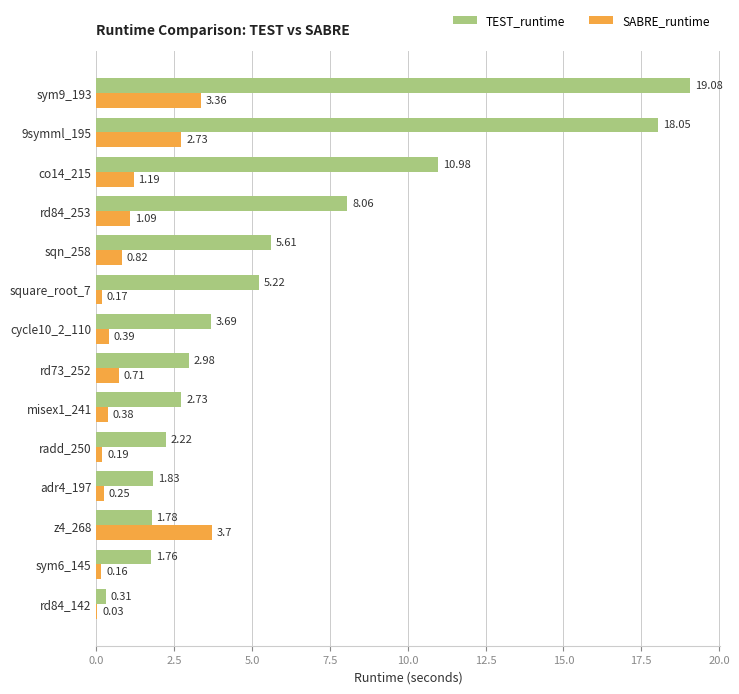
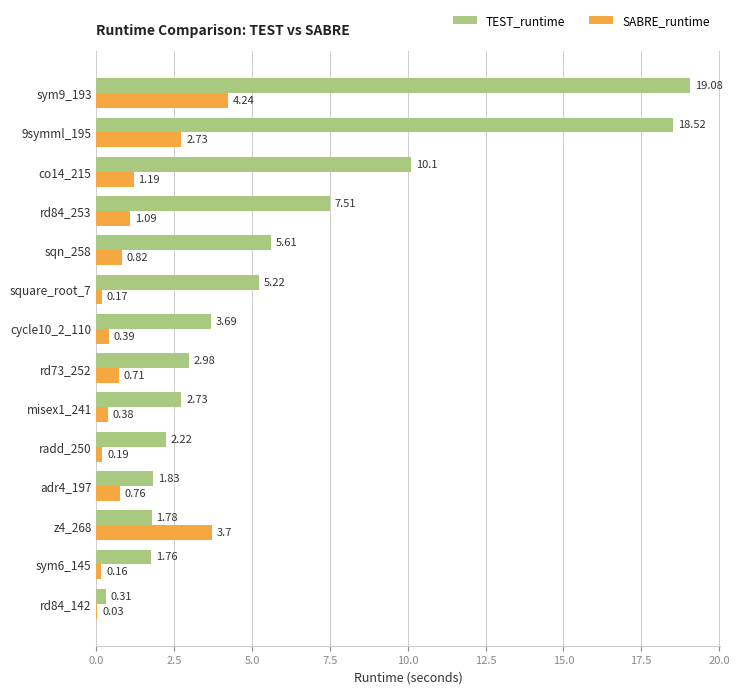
  {
    "TEST_runtime": {
      "sym9_193": 19.08,
-     "9symml_195": 18.05,
-     "co14_215": 10.98,
-     "rd84_253": 8.06,
+     "9symml_195": 18.52,
+     "co14_215": 10.1,
+     "rd84_253": 7.51,
      "sqn_258": 5.61,
      "square_root_7": 5.22,
      "cycle10_2_110": 3.69,
      "rd73_252": 2.98,
      "misex1_241": 2.73,
      "radd_250": 2.22,
      "adr4_197": 1.83,
      "z4_268": 1.78,
      "sym6_145": 1.76,
      "rd84_142": 0.31
    },
    "SABRE_runtime": {
-     "sym9_193": 3.36,
+     "sym9_193": 4.24,
      "9symml_195": 2.73,
      "co14_215": 1.19,
      "rd84_253": 1.09,
      "sqn_258": 0.82,
      "square_root_7": 0.17,
      "cycle10_2_110": 0.39,
      "rd73_252": 0.71,
      "misex1_241": 0.38,
      "radd_250": 0.19,
-     "adr4_197": 0.25,
+     "adr4_197": 0.76,
      "z4_268": 3.7,
      "sym6_145": 0.16,
      "rd84_142": 0.03
    }
  }
